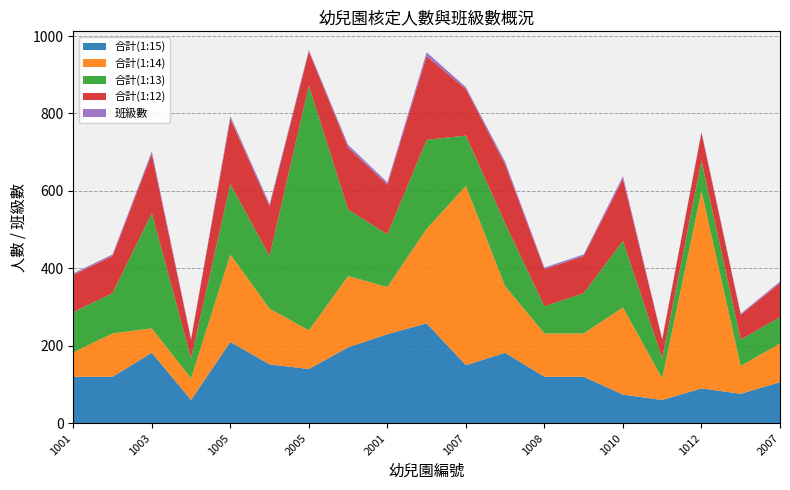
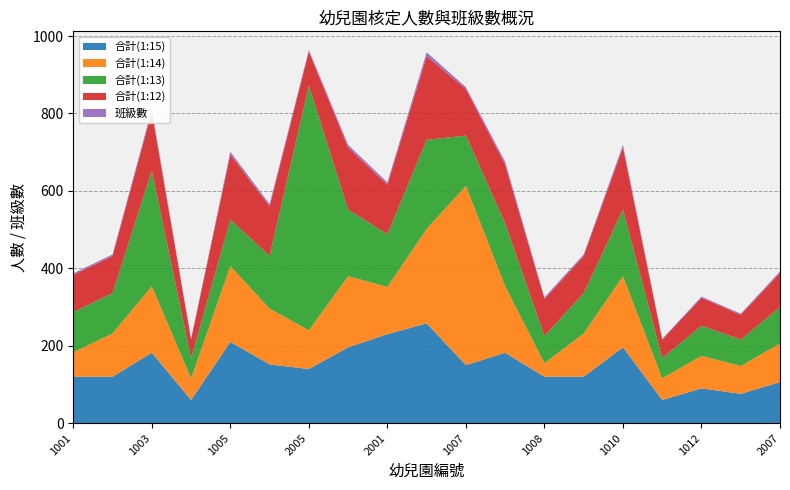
  {
    "合計(1:15)": {
      "1001": 120,
      "1003": 180,
      "1005": 210,
      "2005": 140,
      "2001": 230,
      "1007": 150,
      "1008": 120,
-     "1010": 70,
+     "1010": 200,
      "1012": 90,
      "2007": 110
    },
    "合計(1:14)": {
      "1001": 60,
-     "1003": 60,
-     "1005": 230,
+     "1003": 170,
+     "1005": 200,
      "2005": 100,
      "2001": 120,
      "1007": 460,
-     "1008": 110,
-     "1010": 230,
-     "1012": 510,
+     "1008": 40,
+     "1010": 180,
+     "1012": 80,
      "2007": 100
    },
    "合計(1:13)": {
      "1001": 100,
      "1003": 300,
-     "1005": 180,
+     "1005": 120,
      "2005": 630,
      "2001": 140,
      "1007": 130,
      "1008": 70,
      "1010": 170,
      "1012": 80,
-     "2007": 70
+     "2007": 90
    },
    "合計(1:12)": {
      "1005": 170,
      "1010": 160
    },
    "班級數": {
      "1005": 10,
      "1010": 10
    }
  }
